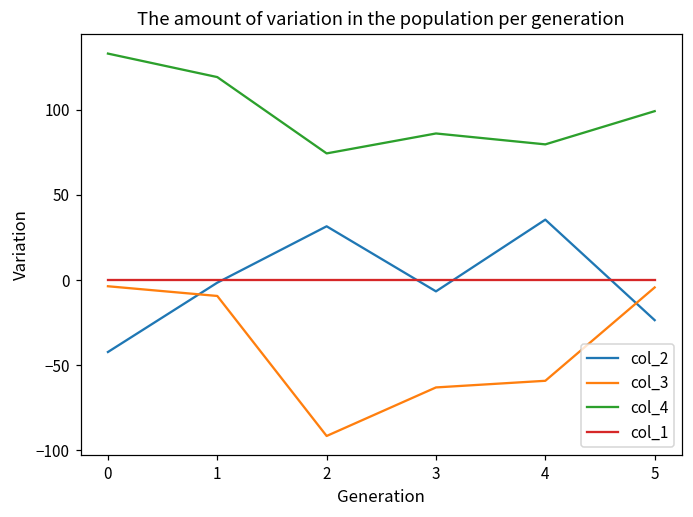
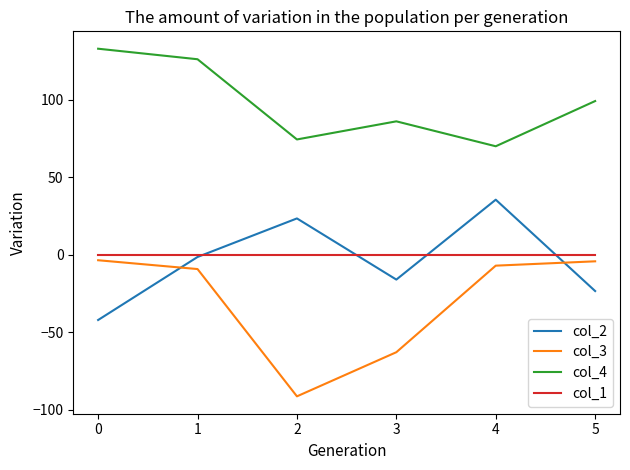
  {
    "col_2": {
      "0": -42,
-     "2": 32,
-     "3": -7,
+     "2": 23,
+     "3": -16,
      "4": 36,
      "5": -24
    },
    "col_3": {
      "0": -4,
      "1": -9,
      "2": -92,
      "3": -63,
-     "4": -59,
+     "4": -7,
      "5": -4
    },
    "col_4": {
      "0": 133,
-     "1": 119,
+     "1": 126,
      "2": 74,
      "3": 86,
-     "4": 80,
+     "4": 70,
      "5": 99
    },
    "col_1": {
      "0": 0,
      "2": 0,
      "3": 0,
      "4": 0,
      "5": 0
    }
  }
